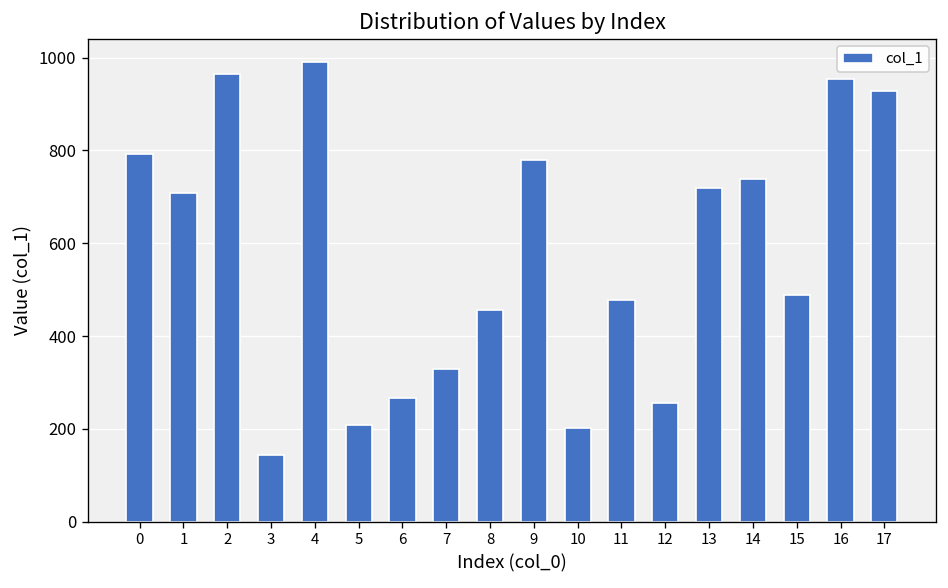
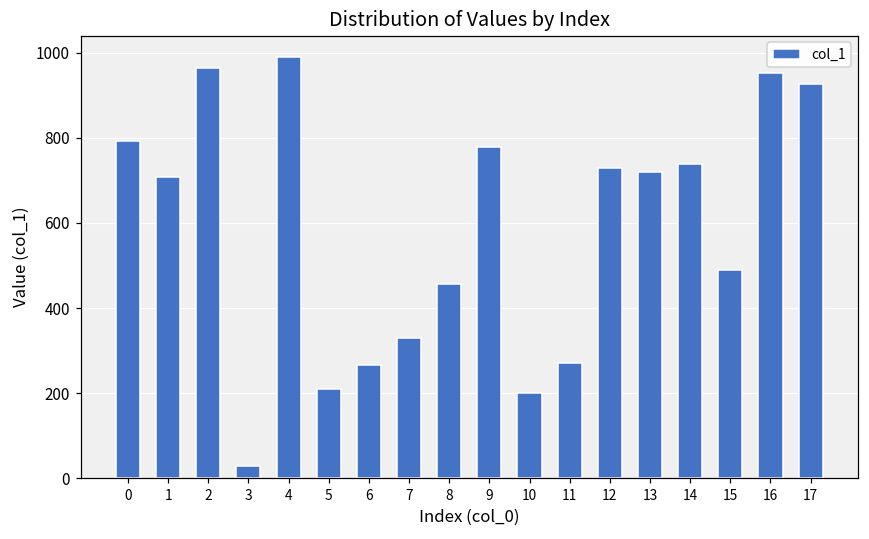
  {
    "0": 790,
    "1": 710,
    "2": 960,
-   "3": 140,
+   "3": 30,
    "4": 990,
    "5": 210,
    "6": 270,
    "7": 330,
    "8": 460,
    "9": 780,
    "10": 200,
-   "11": 480,
-   "12": 260,
+   "11": 270,
+   "12": 730,
    "13": 720,
    "14": 740,
    "15": 490,
    "16": 950,
    "17": 930
  }
